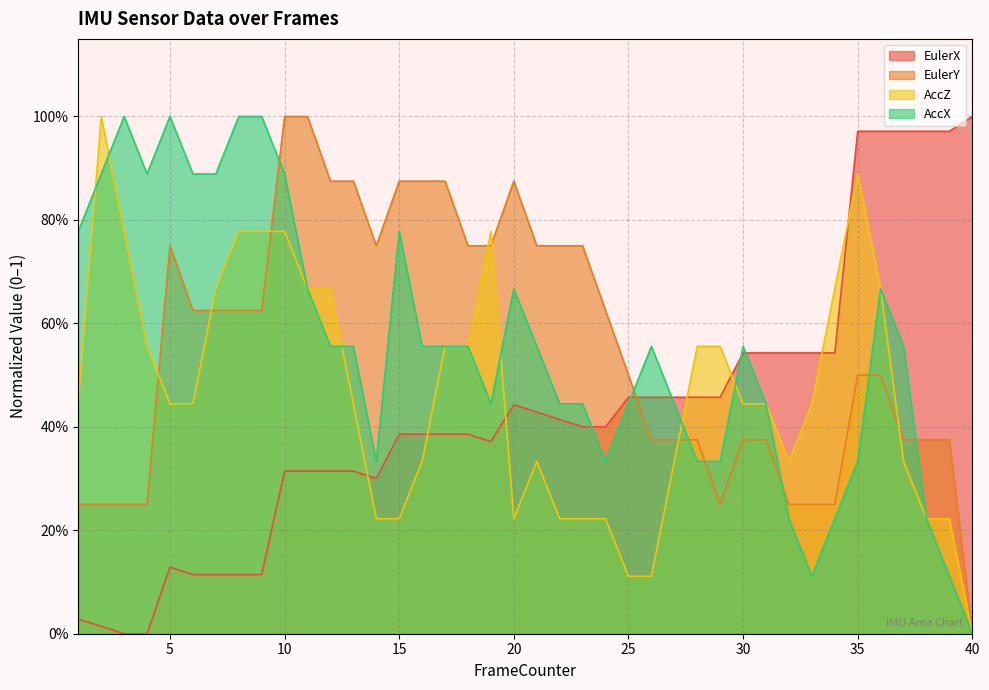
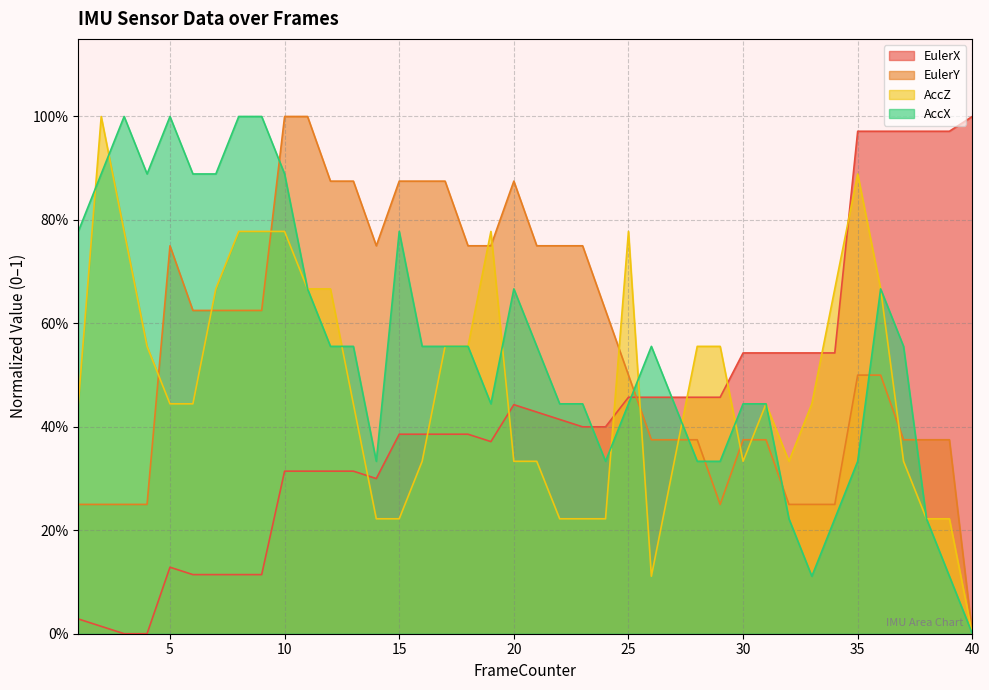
  {
    "AccZ": {
      "5": "44%",
      "10": "78%",
      "15": "22%",
-     "20": "22%",
-     "25": "11%",
-     "30": "44%",
+     "20": "33%",
+     "25": "78%",
+     "30": "33%",
      "35": "89%"
    },
    "AccX": {
      "5": "100%",
      "10": "89%",
      "15": "78%",
      "20": "67%",
      "25": "44%",
-     "30": "56%",
+     "30": "44%",
      "35": "33%"
    }
  }
